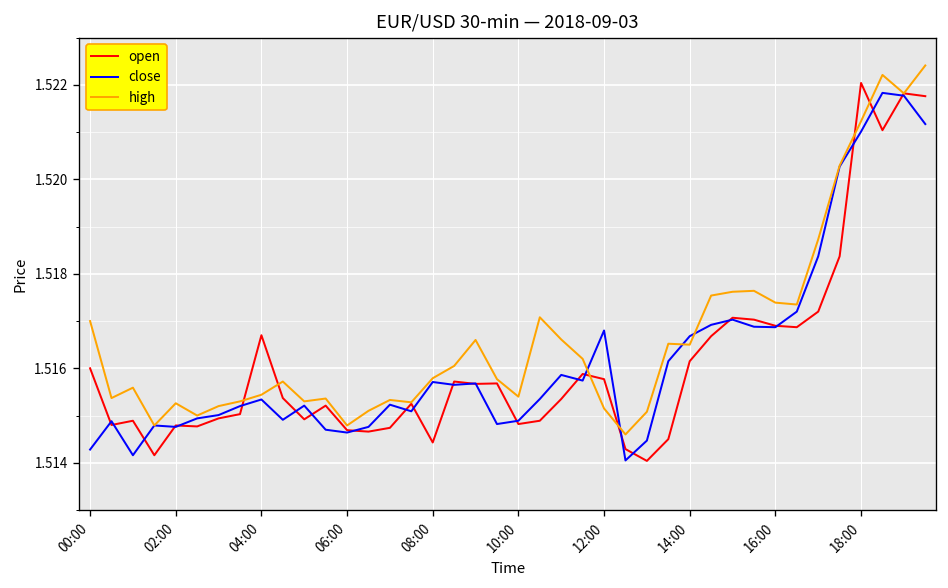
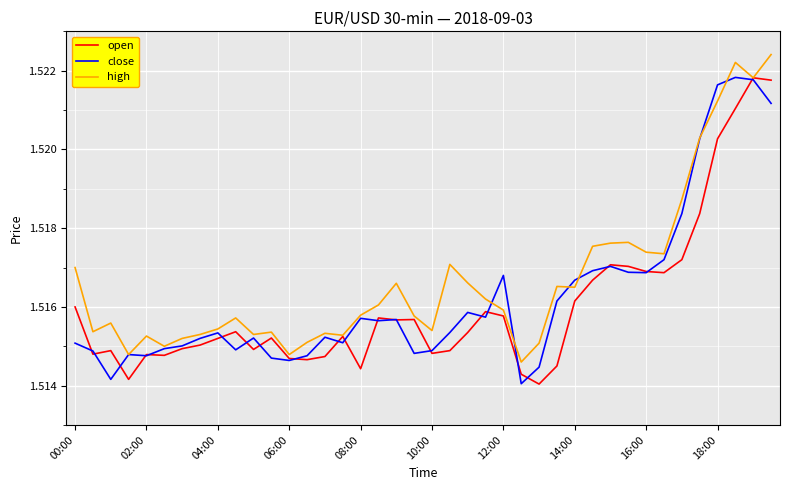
  {
    "open": {
      "00:00": 1.5160,
-     "04:00": 1.5167,
+     "04:00": 1.5152,
      "08:00": 1.5144,
      "10:00": 1.5148,
      "12:00": 1.5158,
      "14:00": 1.5162,
-     "18:00": 1.5220
+     "18:00": 1.5203
    },
    "close": {
-     "00:00": 1.5143,
+     "00:00": 1.5151,
      "04:00": 1.5153,
      "08:00": 1.5157,
      "10:00": 1.5149,
      "12:00": 1.5168,
      "14:00": 1.5167,
-     "18:00": 1.5210
+     "18:00": 1.5216
    },
    "high": {
      "00:00": 1.5170,
      "02:00": 1.5153,
      "04:00": 1.5154,
      "06:00": 1.5148,
      "08:00": 1.5158,
      "10:00": 1.5154,
-     "12:00": 1.5152,
+     "12:00": 1.5159,
      "14:00": 1.5165,
      "16:00": 1.5174,
      "18:00": 1.5212
    }
  }
